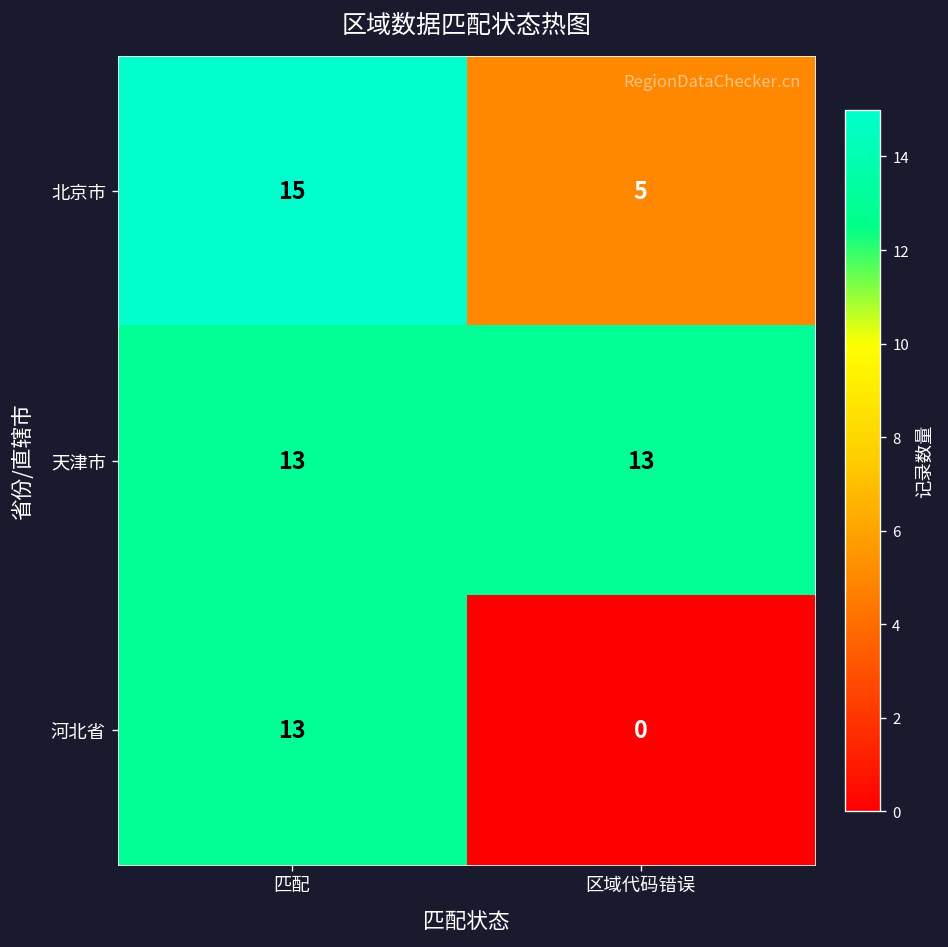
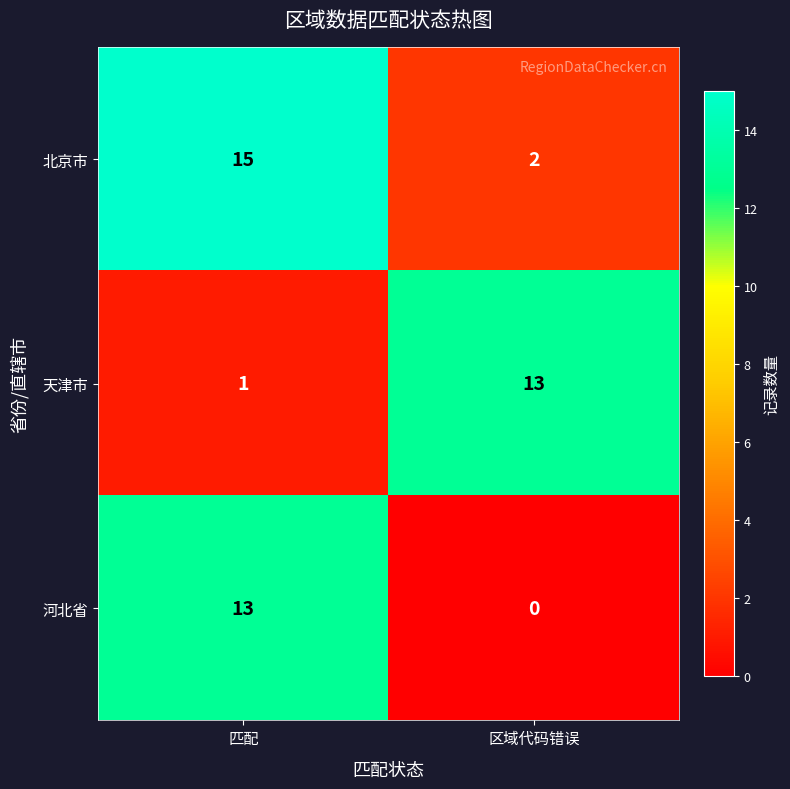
  {
    "北京市": {
      "匹配": 15,
-     "区域代码错误": 5
+     "区域代码错误": 2
    },
    "天津市": {
-     "匹配": 13,
+     "匹配": 1,
      "区域代码错误": 13
    },
    "河北省": {
      "匹配": 13,
      "区域代码错误": 0
    }
  }
